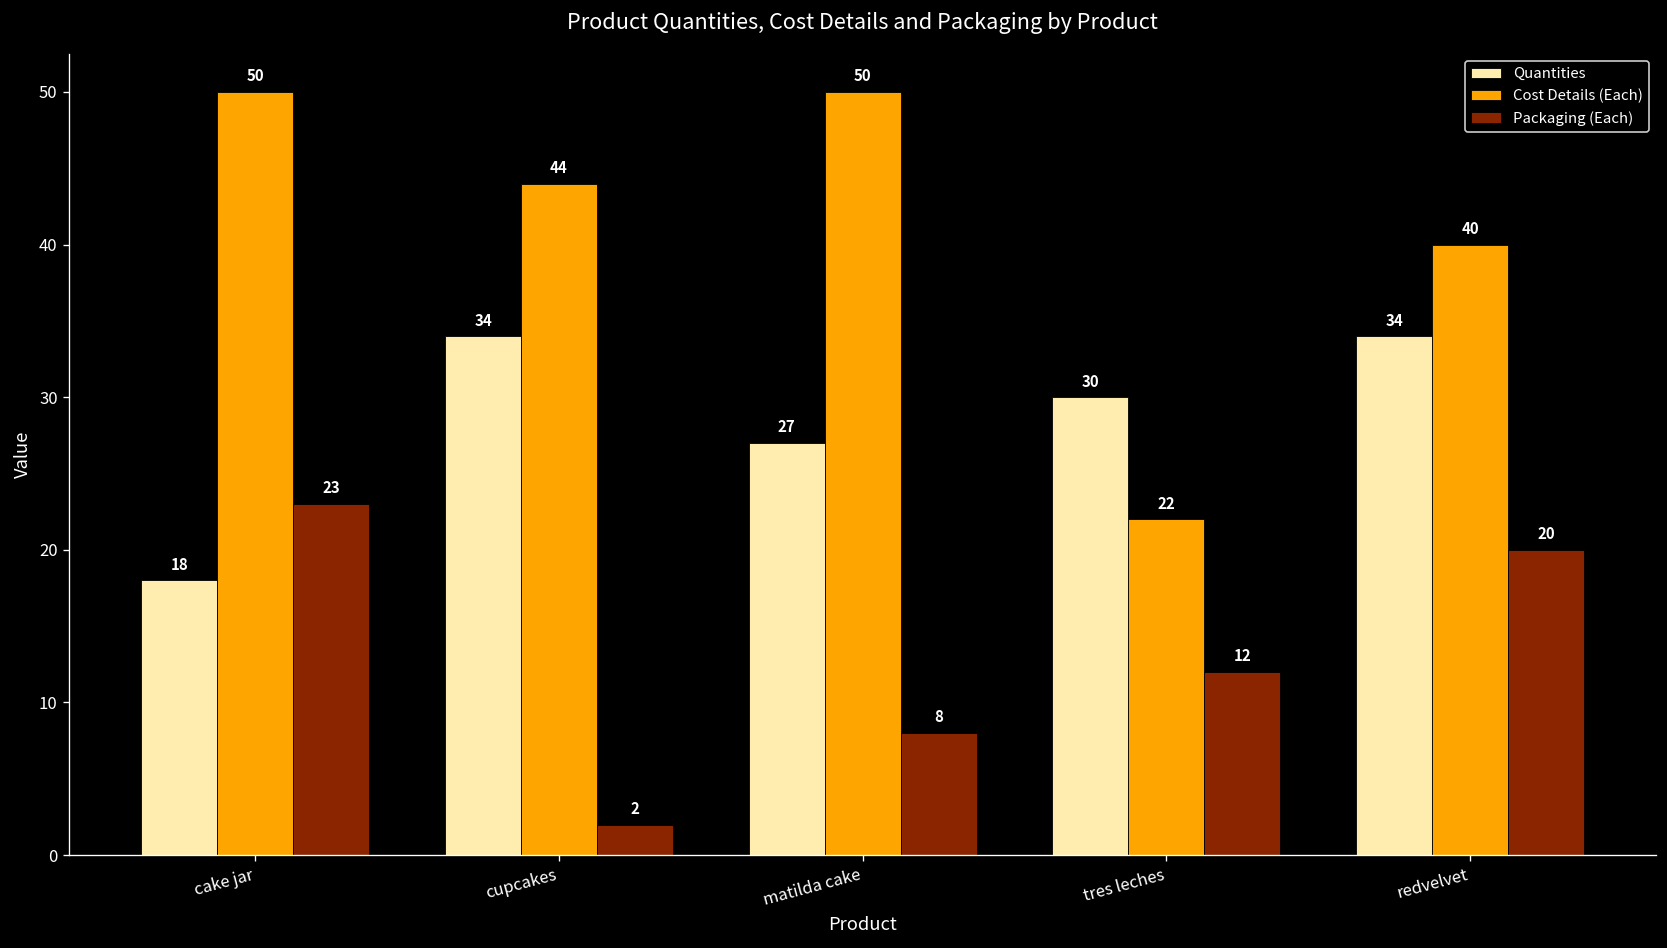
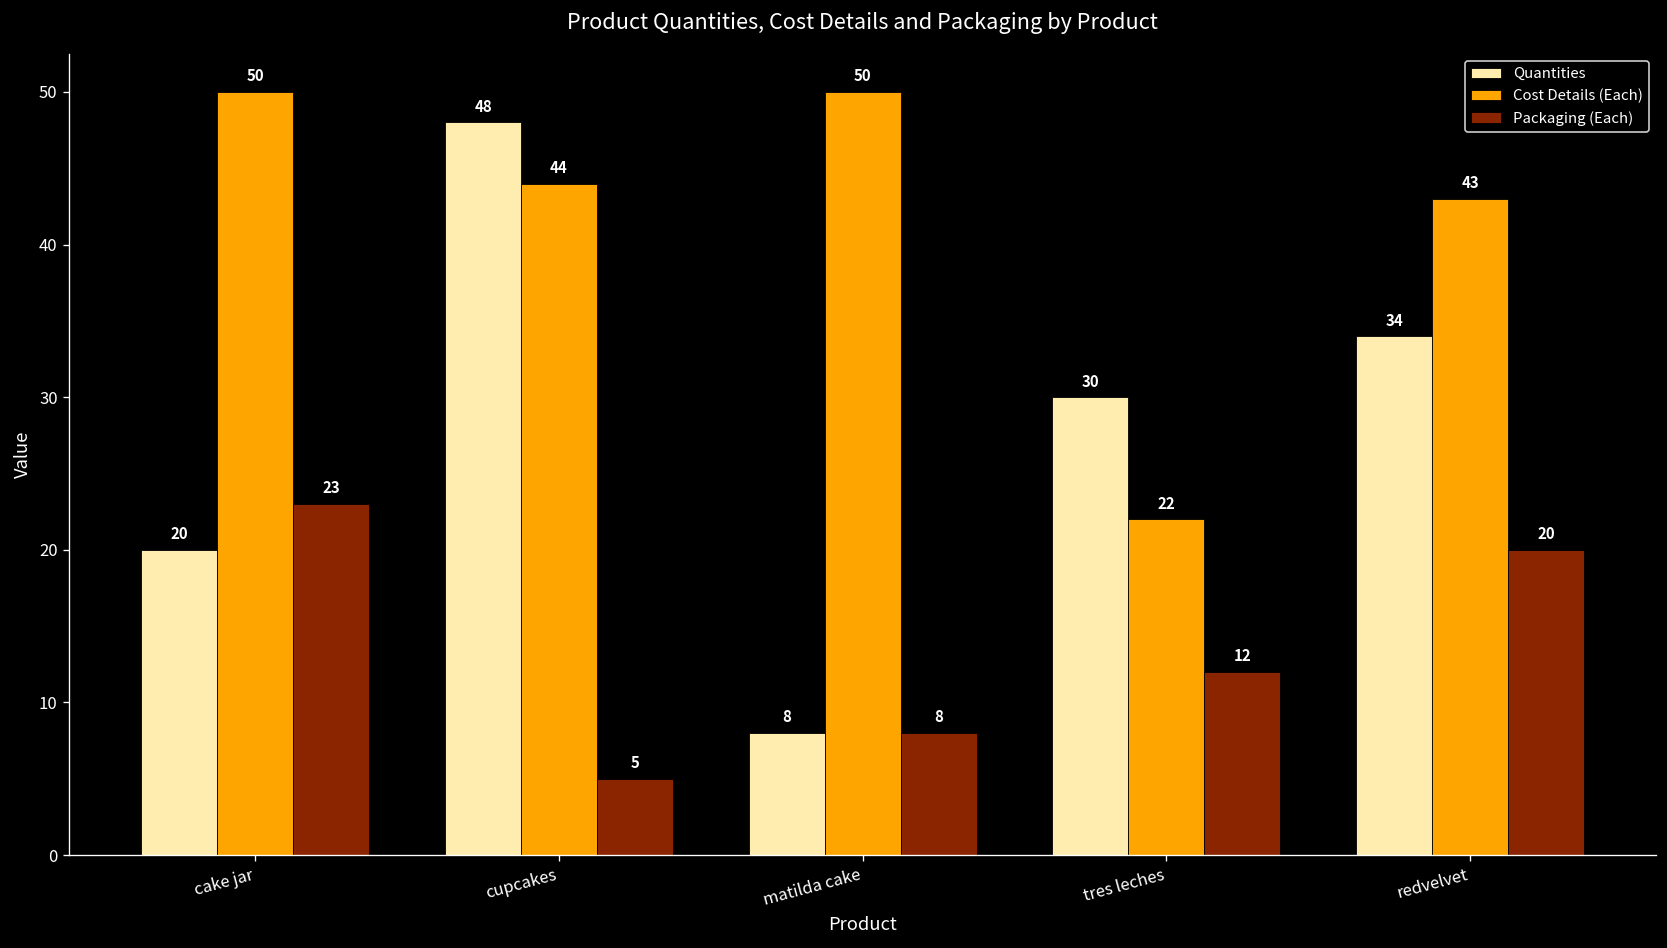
  {
    "Quantities": {
-     "cake jar": 18,
-     "cupcakes": 34,
-     "matilda cake": 27,
+     "cake jar": 20,
+     "cupcakes": 48,
+     "matilda cake": 8,
      "tres leches": 30,
      "redvelvet": 34
    },
    "Cost Details (Each)": {
      "cake jar": 50,
      "cupcakes": 44,
      "matilda cake": 50,
      "tres leches": 22,
-     "redvelvet": 40
+     "redvelvet": 43
    },
    "Packaging (Each)": {
      "cake jar": 23,
-     "cupcakes": 2,
+     "cupcakes": 5,
      "matilda cake": 8,
      "tres leches": 12,
      "redvelvet": 20
    }
  }
